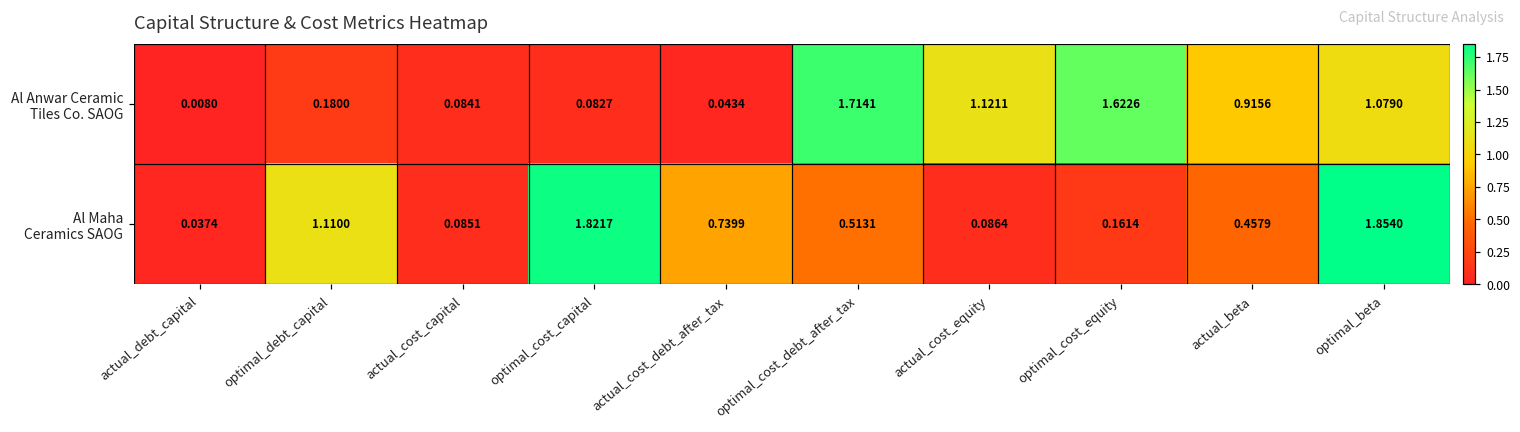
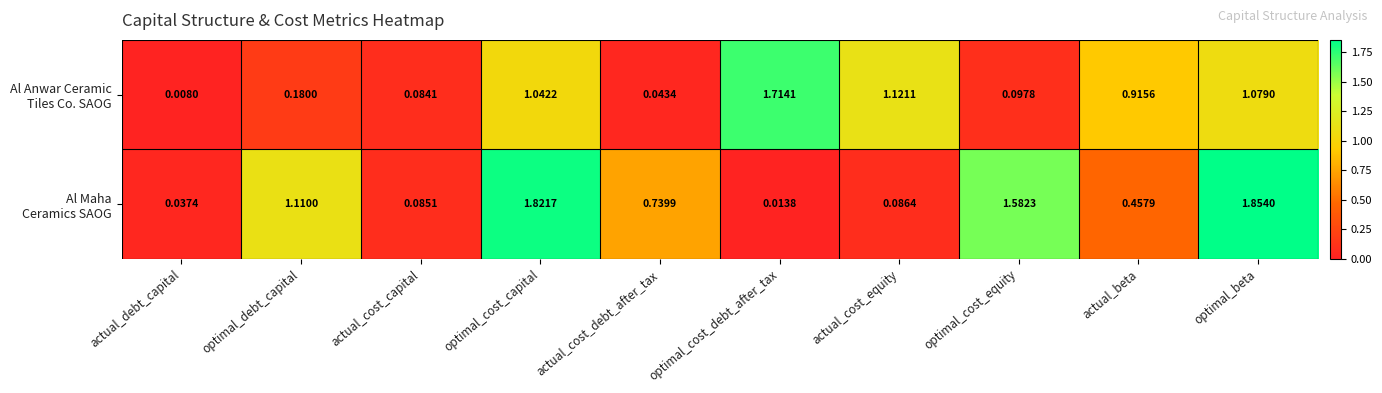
  {
    "Al Anwar Ceramic Tiles Co. SAOG": {
      "actual_debt_capital": 0.0080,
      "optimal_debt_capital": 0.1800,
      "actual_cost_capital": 0.0841,
-     "optimal_cost_capital": 0.0827,
+     "optimal_cost_capital": 1.0422,
      "actual_cost_debt_after_tax": 0.0434,
      "optimal_cost_debt_after_tax": 1.7141,
      "actual_cost_equity": 1.1211,
-     "optimal_cost_equity": 1.6226,
+     "optimal_cost_equity": 0.0978,
      "actual_beta": 0.9156,
      "optimal_beta": 1.0790
    },
    "Al Maha Ceramics SAOG": {
      "actual_debt_capital": 0.0374,
      "optimal_debt_capital": 1.1100,
      "actual_cost_capital": 0.0851,
      "optimal_cost_capital": 1.8217,
      "actual_cost_debt_after_tax": 0.7399,
-     "optimal_cost_debt_after_tax": 0.5131,
+     "optimal_cost_debt_after_tax": 0.0138,
      "actual_cost_equity": 0.0864,
-     "optimal_cost_equity": 0.1614,
+     "optimal_cost_equity": 1.5823,
      "actual_beta": 0.4579,
      "optimal_beta": 1.8540
    }
  }
